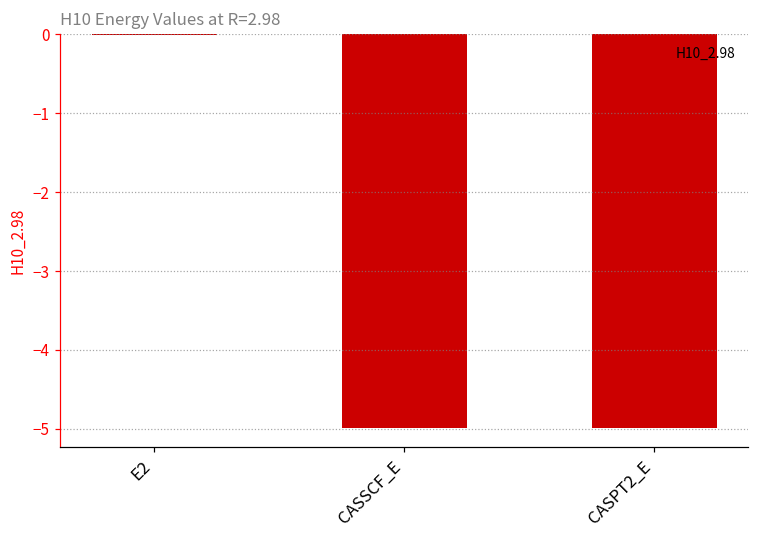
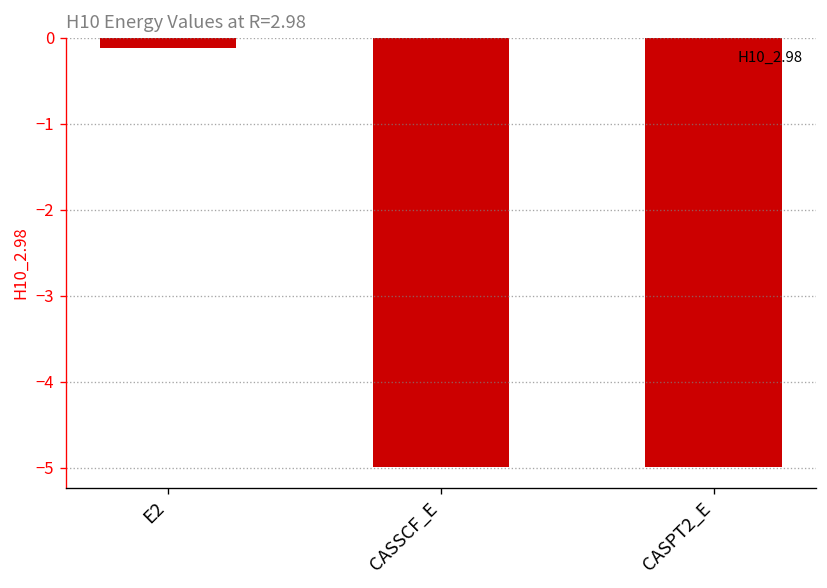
  {
-   "E2": 0.0,
+   "E2": -0.1,
    "CASSCF_E": -5.0,
    "CASPT2_E": -5.0
  }
